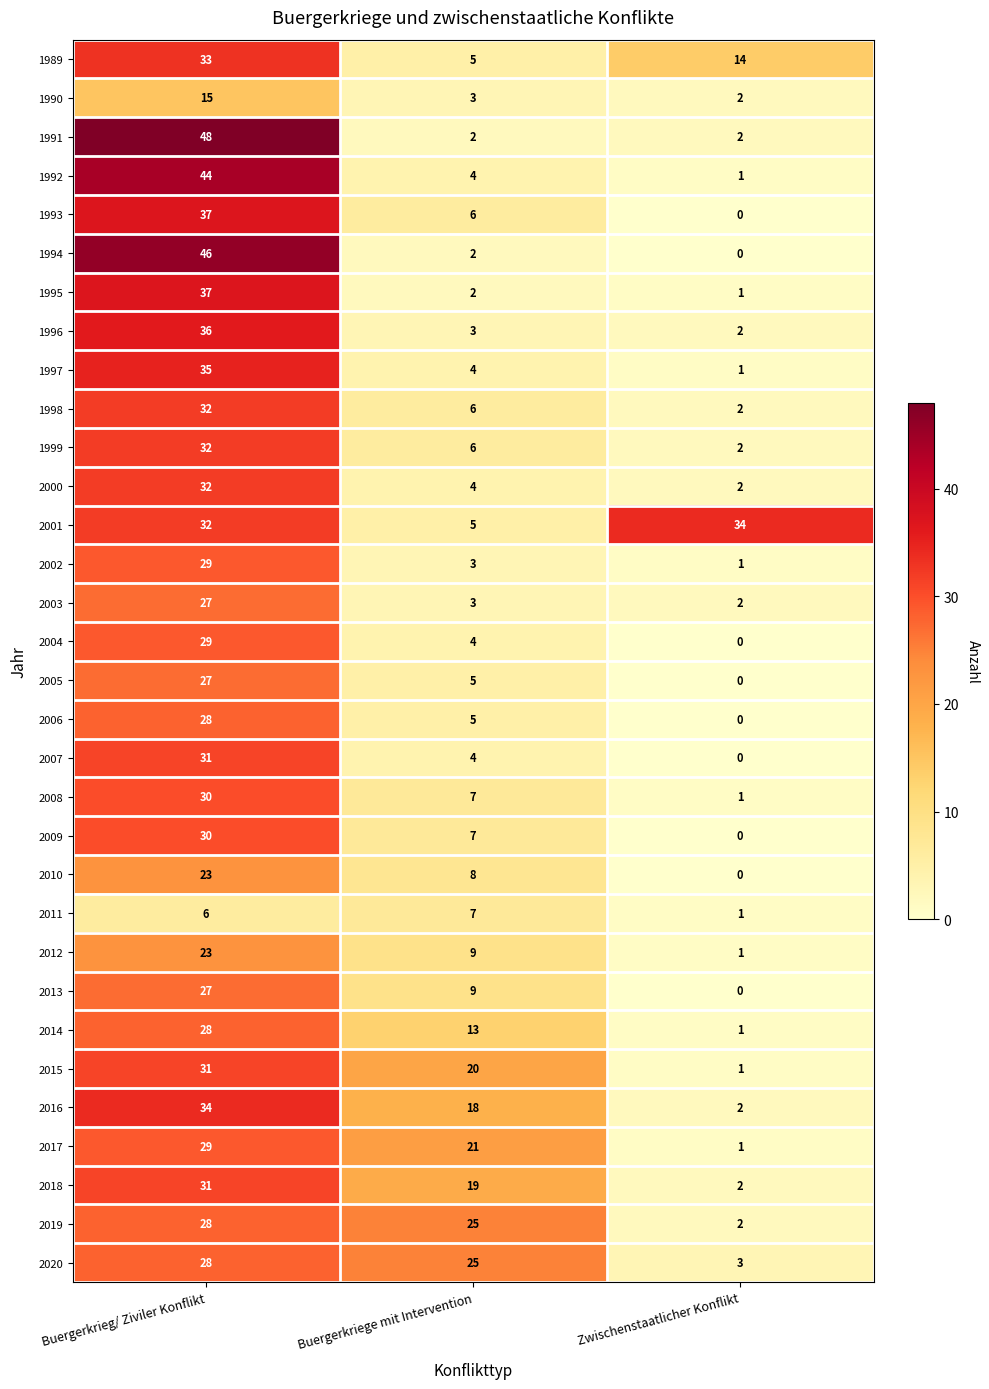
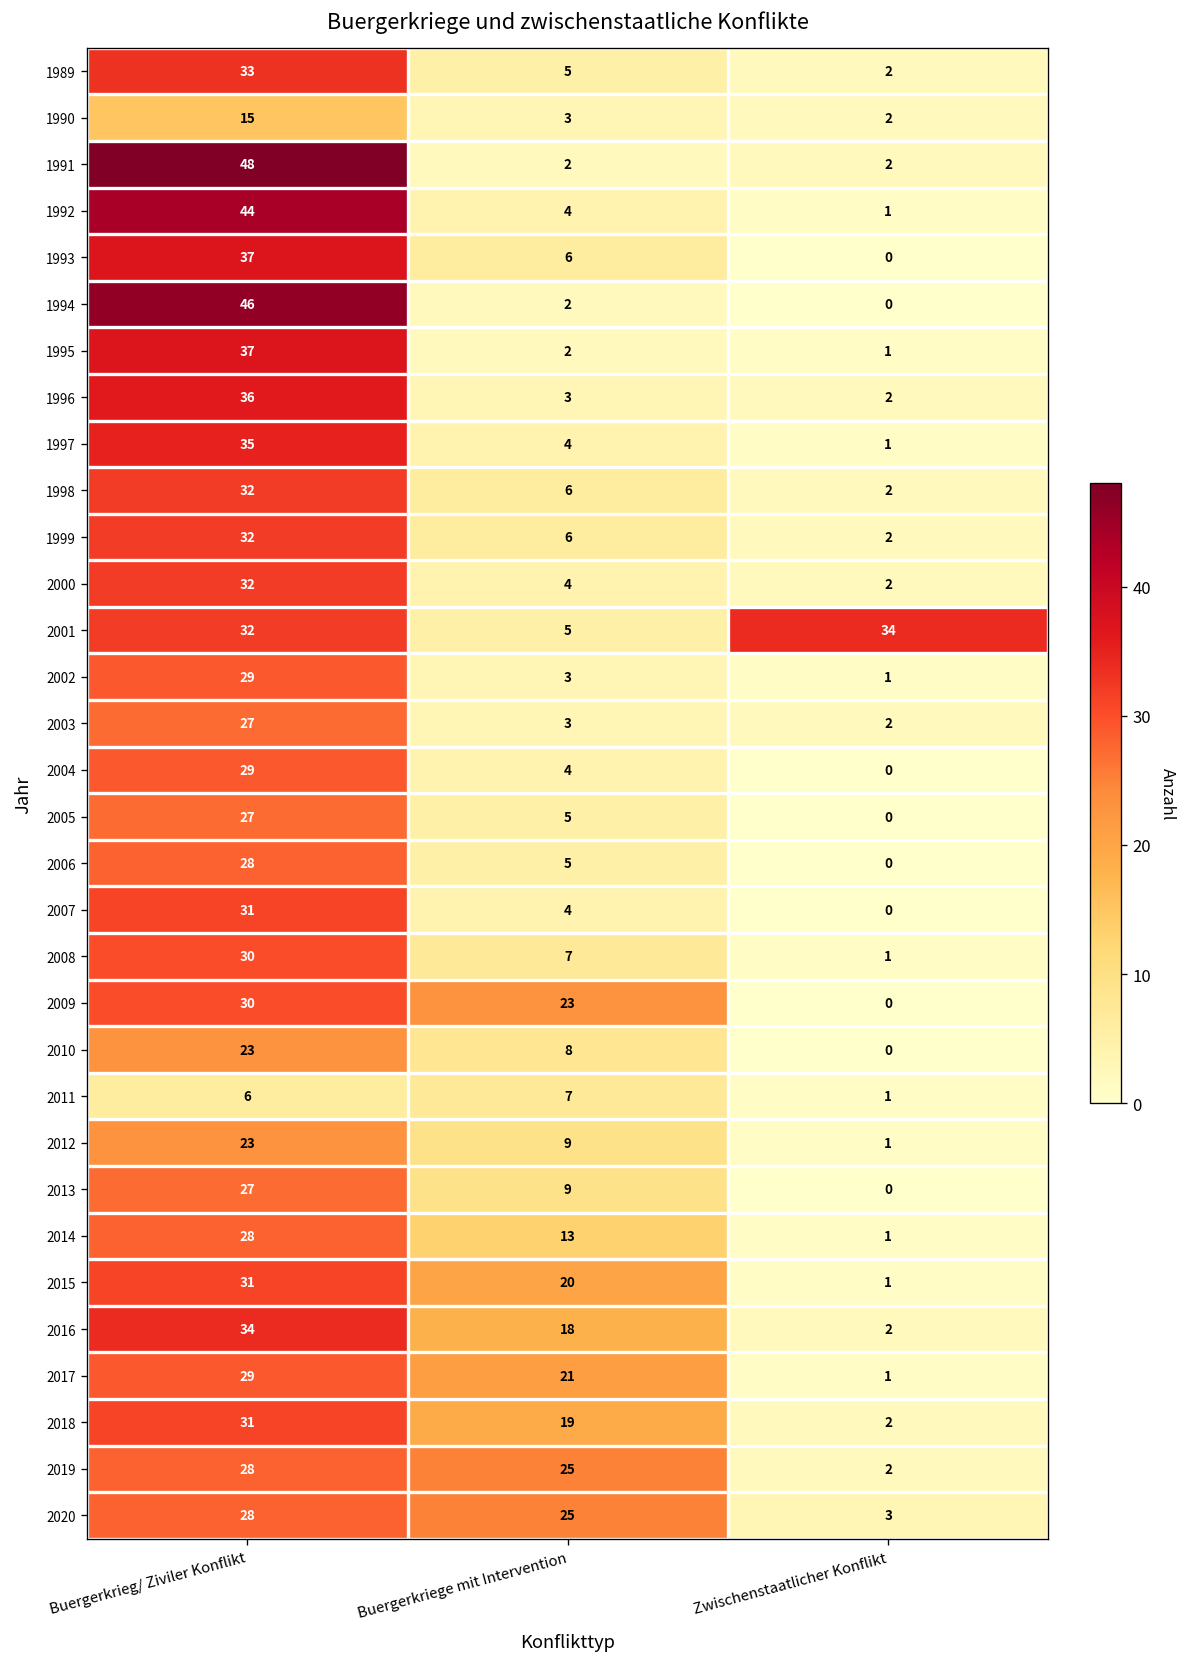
  {
    "1989": {
      "Buergerkrieg/ Ziviler Konflikt": 33,
      "Buergerkriege mit Intervention": 5,
-     "Zwischenstaatlicher Konflikt": 14
+     "Zwischenstaatlicher Konflikt": 2
    },
    "1990": {
      "Buergerkrieg/ Ziviler Konflikt": 15,
      "Buergerkriege mit Intervention": 3,
      "Zwischenstaatlicher Konflikt": 2
    },
    "1991": {
      "Buergerkrieg/ Ziviler Konflikt": 48,
      "Buergerkriege mit Intervention": 2,
      "Zwischenstaatlicher Konflikt": 2
    },
    "1992": {
      "Buergerkrieg/ Ziviler Konflikt": 44,
      "Buergerkriege mit Intervention": 4,
      "Zwischenstaatlicher Konflikt": 1
    },
    "1993": {
      "Buergerkrieg/ Ziviler Konflikt": 37,
      "Buergerkriege mit Intervention": 6,
      "Zwischenstaatlicher Konflikt": 0
    },
    "1994": {
      "Buergerkrieg/ Ziviler Konflikt": 46,
      "Buergerkriege mit Intervention": 2,
      "Zwischenstaatlicher Konflikt": 0
    },
    "1995": {
      "Buergerkrieg/ Ziviler Konflikt": 37,
      "Buergerkriege mit Intervention": 2,
      "Zwischenstaatlicher Konflikt": 1
    },
    "1996": {
      "Buergerkrieg/ Ziviler Konflikt": 36,
      "Buergerkriege mit Intervention": 3,
      "Zwischenstaatlicher Konflikt": 2
    },
    "1997": {
      "Buergerkrieg/ Ziviler Konflikt": 35,
      "Buergerkriege mit Intervention": 4,
      "Zwischenstaatlicher Konflikt": 1
    },
    "1998": {
      "Buergerkrieg/ Ziviler Konflikt": 32,
      "Buergerkriege mit Intervention": 6,
      "Zwischenstaatlicher Konflikt": 2
    },
    "1999": {
      "Buergerkrieg/ Ziviler Konflikt": 32,
      "Buergerkriege mit Intervention": 6,
      "Zwischenstaatlicher Konflikt": 2
    },
    "2000": {
      "Buergerkrieg/ Ziviler Konflikt": 32,
      "Buergerkriege mit Intervention": 4,
      "Zwischenstaatlicher Konflikt": 2
    },
    "2001": {
      "Buergerkrieg/ Ziviler Konflikt": 32,
      "Buergerkriege mit Intervention": 5,
      "Zwischenstaatlicher Konflikt": 34
    },
    "2002": {
      "Buergerkrieg/ Ziviler Konflikt": 29,
      "Buergerkriege mit Intervention": 3,
      "Zwischenstaatlicher Konflikt": 1
    },
    "2003": {
      "Buergerkrieg/ Ziviler Konflikt": 27,
      "Buergerkriege mit Intervention": 3,
      "Zwischenstaatlicher Konflikt": 2
    },
    "2004": {
      "Buergerkrieg/ Ziviler Konflikt": 29,
      "Buergerkriege mit Intervention": 4,
      "Zwischenstaatlicher Konflikt": 0
    },
    "2005": {
      "Buergerkrieg/ Ziviler Konflikt": 27,
      "Buergerkriege mit Intervention": 5,
      "Zwischenstaatlicher Konflikt": 0
    },
    "2006": {
      "Buergerkrieg/ Ziviler Konflikt": 28,
      "Buergerkriege mit Intervention": 5,
      "Zwischenstaatlicher Konflikt": 0
    },
    "2007": {
      "Buergerkrieg/ Ziviler Konflikt": 31,
      "Buergerkriege mit Intervention": 4,
      "Zwischenstaatlicher Konflikt": 0
    },
    "2008": {
      "Buergerkrieg/ Ziviler Konflikt": 30,
      "Buergerkriege mit Intervention": 7,
      "Zwischenstaatlicher Konflikt": 1
    },
    "2009": {
      "Buergerkrieg/ Ziviler Konflikt": 30,
-     "Buergerkriege mit Intervention": 7,
+     "Buergerkriege mit Intervention": 23,
      "Zwischenstaatlicher Konflikt": 0
    },
    "2010": {
      "Buergerkrieg/ Ziviler Konflikt": 23,
      "Buergerkriege mit Intervention": 8,
      "Zwischenstaatlicher Konflikt": 0
    },
    "2011": {
      "Buergerkrieg/ Ziviler Konflikt": 6,
      "Buergerkriege mit Intervention": 7,
      "Zwischenstaatlicher Konflikt": 1
    },
    "2012": {
      "Buergerkrieg/ Ziviler Konflikt": 23,
      "Buergerkriege mit Intervention": 9,
      "Zwischenstaatlicher Konflikt": 1
    },
    "2013": {
      "Buergerkrieg/ Ziviler Konflikt": 27,
      "Buergerkriege mit Intervention": 9,
      "Zwischenstaatlicher Konflikt": 0
    },
    "2014": {
      "Buergerkrieg/ Ziviler Konflikt": 28,
      "Buergerkriege mit Intervention": 13,
      "Zwischenstaatlicher Konflikt": 1
    },
    "2015": {
      "Buergerkrieg/ Ziviler Konflikt": 31,
      "Buergerkriege mit Intervention": 20,
      "Zwischenstaatlicher Konflikt": 1
    },
    "2016": {
      "Buergerkrieg/ Ziviler Konflikt": 34,
      "Buergerkriege mit Intervention": 18,
      "Zwischenstaatlicher Konflikt": 2
    },
    "2017": {
      "Buergerkrieg/ Ziviler Konflikt": 29,
      "Buergerkriege mit Intervention": 21,
      "Zwischenstaatlicher Konflikt": 1
    },
    "2018": {
      "Buergerkrieg/ Ziviler Konflikt": 31,
      "Buergerkriege mit Intervention": 19,
      "Zwischenstaatlicher Konflikt": 2
    },
    "2019": {
      "Buergerkrieg/ Ziviler Konflikt": 28,
      "Buergerkriege mit Intervention": 25,
      "Zwischenstaatlicher Konflikt": 2
    },
    "2020": {
      "Buergerkrieg/ Ziviler Konflikt": 28,
      "Buergerkriege mit Intervention": 25,
      "Zwischenstaatlicher Konflikt": 3
    }
  }
